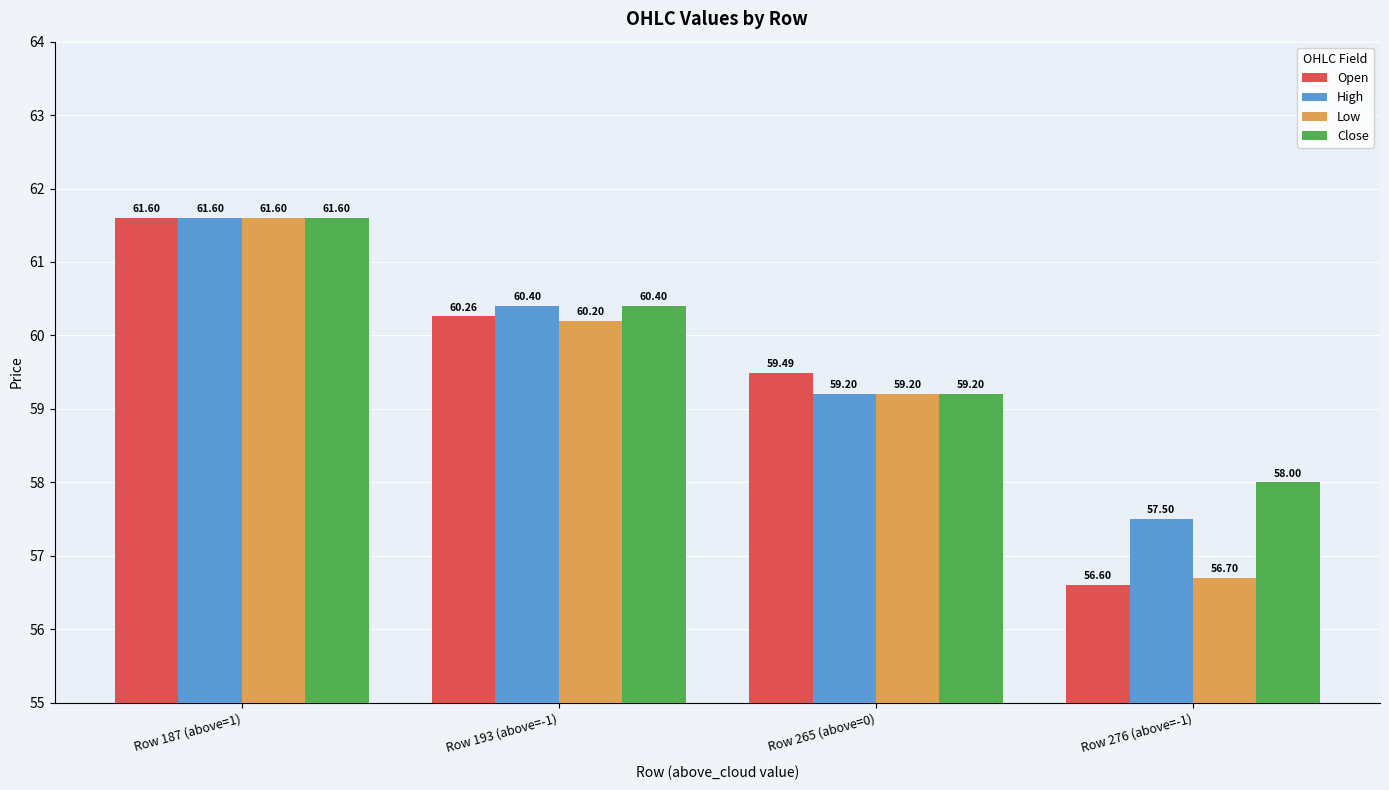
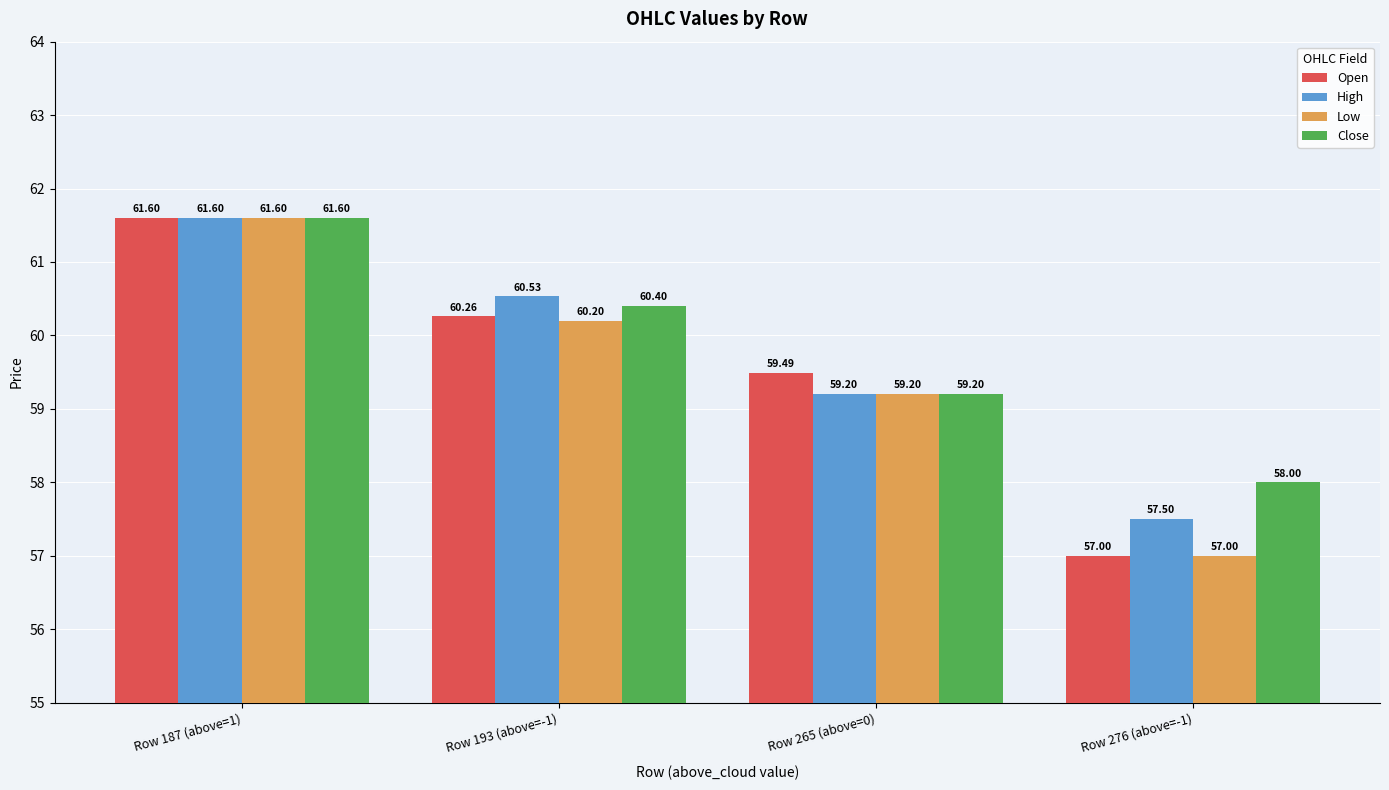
  {
    "Open": {
      "Row 187 (above=1)": 61.60,
      "Row 193 (above=-1)": 60.26,
      "Row 265 (above=0)": 59.49,
-     "Row 276 (above=-1)": 56.60
+     "Row 276 (above=-1)": 57.00
    },
    "High": {
      "Row 187 (above=1)": 61.60,
-     "Row 193 (above=-1)": 60.40,
+     "Row 193 (above=-1)": 60.53,
      "Row 265 (above=0)": 59.20,
      "Row 276 (above=-1)": 57.50
    },
    "Low": {
      "Row 187 (above=1)": 61.60,
      "Row 193 (above=-1)": 60.20,
      "Row 265 (above=0)": 59.20,
-     "Row 276 (above=-1)": 56.70
+     "Row 276 (above=-1)": 57.00
    },
    "Close": {
      "Row 187 (above=1)": 61.60,
      "Row 193 (above=-1)": 60.40,
      "Row 265 (above=0)": 59.20,
      "Row 276 (above=-1)": 58.00
    }
  }
